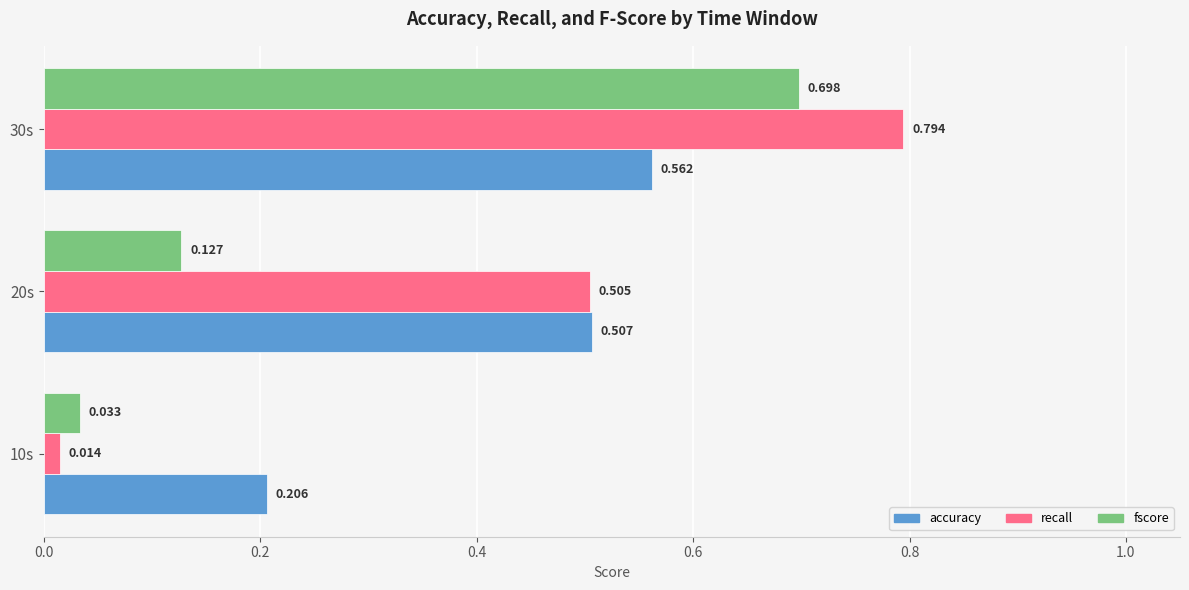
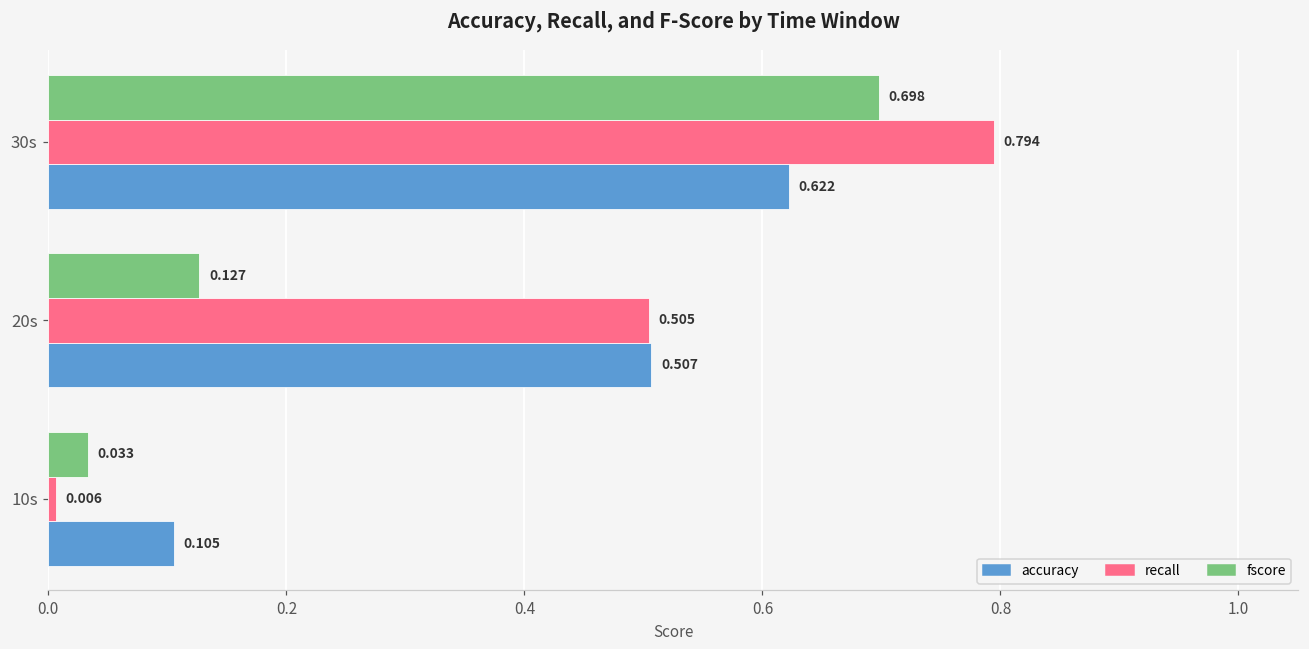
  {
    "accuracy": {
-     "30s": 0.562,
+     "30s": 0.622,
      "20s": 0.507,
-     "10s": 0.206
+     "10s": 0.105
    },
    "recall": {
      "30s": 0.794,
      "20s": 0.505,
-     "10s": 0.014
+     "10s": 0.006
    },
    "fscore": {
      "30s": 0.698,
      "20s": 0.127,
      "10s": 0.033
    }
  }
